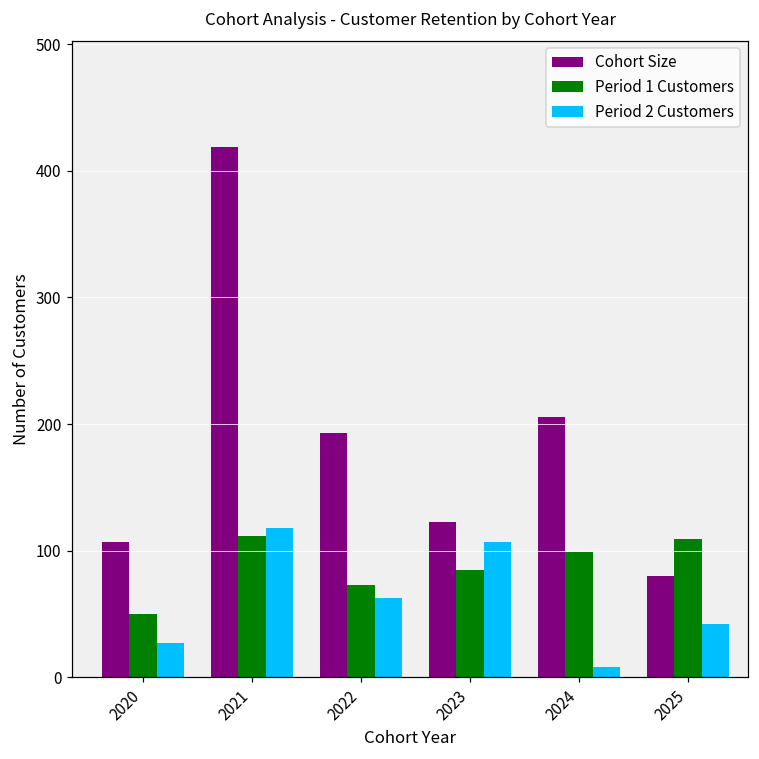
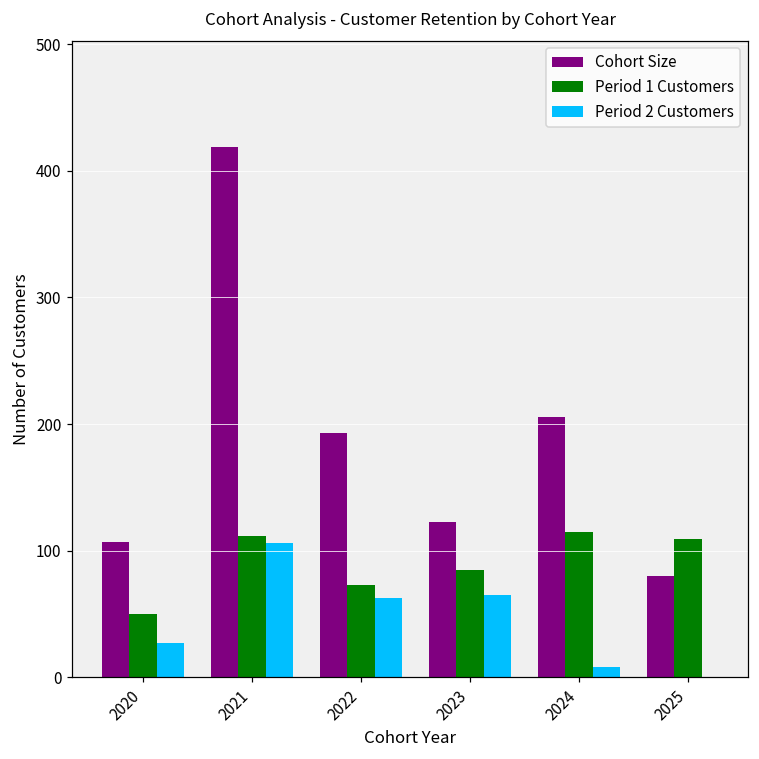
  {
    "Cohort Size": {
      "2020": 107,
      "2021": 419,
      "2022": 193,
      "2023": 123,
      "2024": 206,
      "2025": 80
    },
    "Period 1 Customers": {
      "2020": 50,
      "2021": 112,
      "2022": 73,
      "2023": 85,
-     "2024": 99,
+     "2024": 115,
      "2025": 109
    },
    "Period 2 Customers": {
      "2020": 27,
-     "2021": 118,
+     "2021": 106,
      "2022": 63,
-     "2023": 107,
+     "2023": 65,
      "2024": 8,
-     "2025": 42
+     "2025": 0
    }
  }
